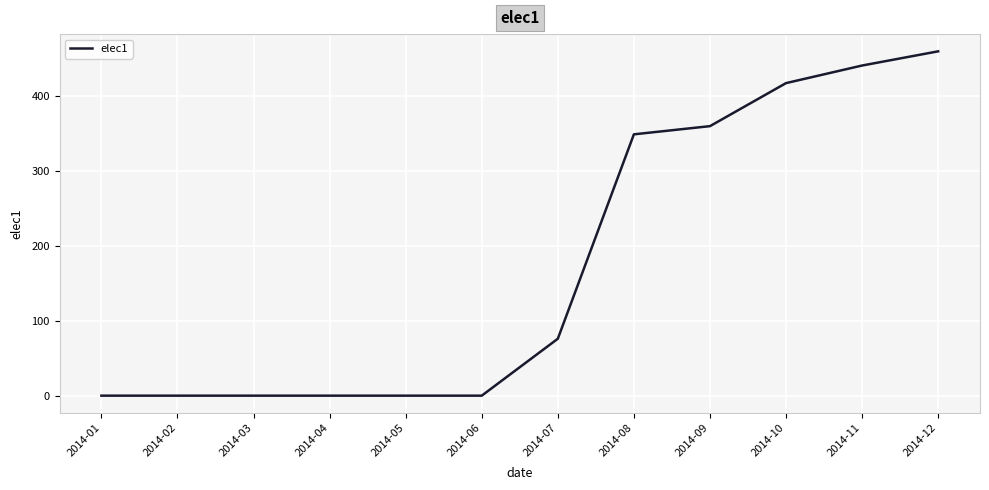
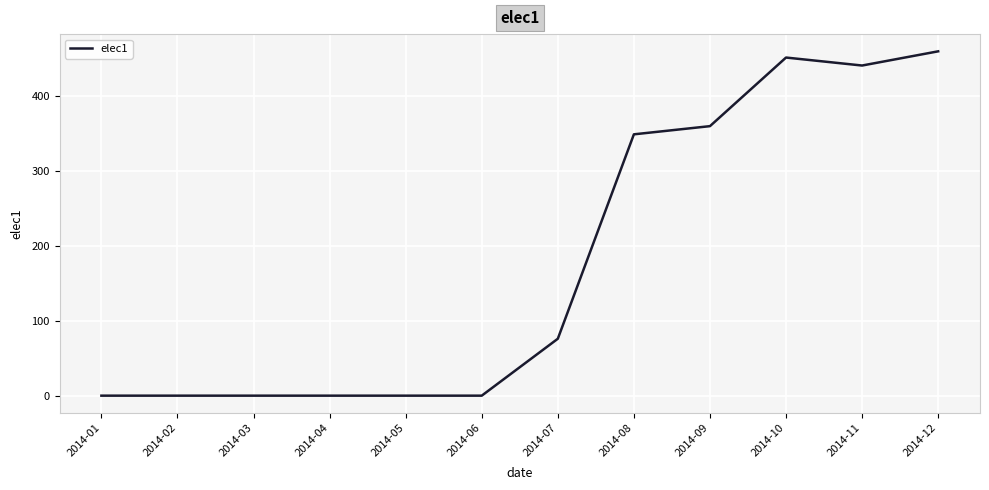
  {
    "2014-01": 0,
    "2014-02": 0,
    "2014-03": 0,
    "2014-04": 0,
    "2014-05": 0,
    "2014-06": 0,
    "2014-07": 80,
    "2014-08": 350,
    "2014-09": 360,
-   "2014-10": 420,
+   "2014-10": 450,
    "2014-11": 440,
    "2014-12": 460
  }
